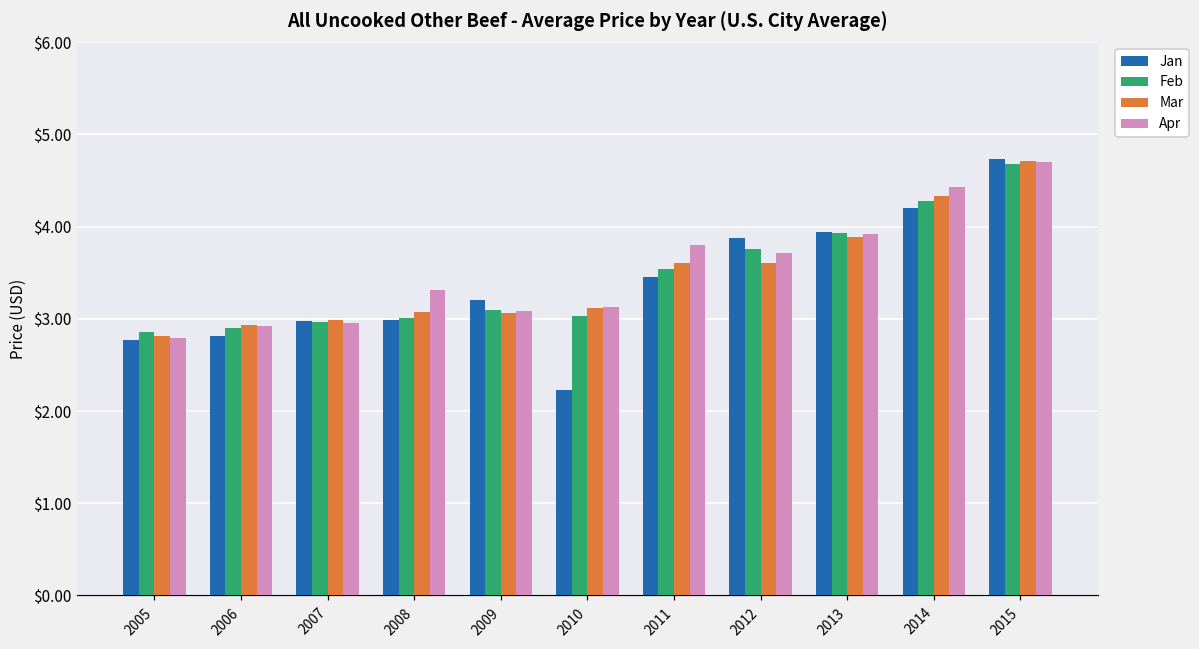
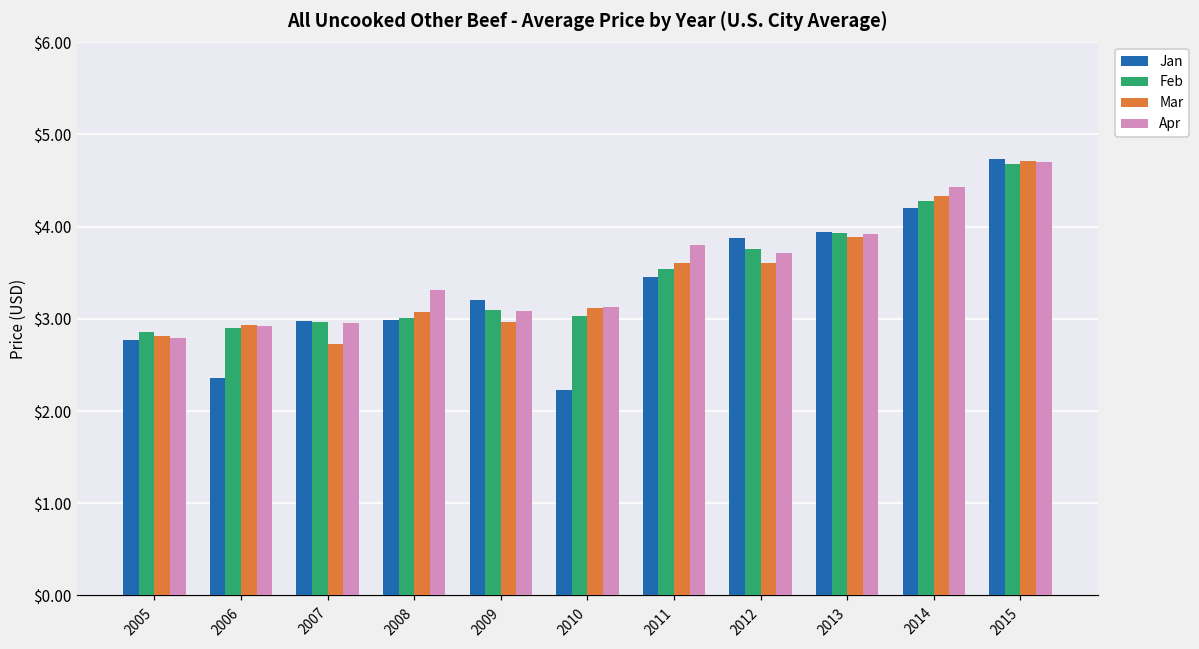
  {
    "Jan": {
      "2005": "$2.8",
-     "2006": "$2.8",
+     "2006": "$2.4",
      "2007": "$3.0",
      "2008": "$3.0",
      "2009": "$3.2",
      "2010": "$2.2",
      "2011": "$3.5",
      "2012": "$3.9",
      "2013": "$3.9",
      "2014": "$4.2",
      "2015": "$4.7"
    },
    "Feb": {
      "2005": "$2.9",
      "2006": "$2.9",
      "2007": "$3.0",
      "2008": "$3.0",
      "2009": "$3.1",
      "2010": "$3.0",
      "2011": "$3.5",
      "2012": "$3.8",
      "2013": "$3.9",
      "2014": "$4.3",
      "2015": "$4.7"
    },
    "Mar": {
      "2005": "$2.8",
      "2006": "$2.9",
-     "2007": "$3.0",
+     "2007": "$2.7",
      "2008": "$3.1",
-     "2009": "$3.1",
+     "2009": "$3.0",
      "2010": "$3.1",
      "2011": "$3.6",
      "2012": "$3.6",
      "2013": "$3.9",
      "2014": "$4.3",
      "2015": "$4.7"
    },
    "Apr": {
      "2005": "$2.8",
      "2006": "$2.9",
      "2007": "$3.0",
      "2008": "$3.3",
      "2009": "$3.1",
      "2010": "$3.1",
      "2011": "$3.8",
      "2012": "$3.7",
      "2013": "$3.9",
      "2014": "$4.4",
      "2015": "$4.7"
    }
  }
